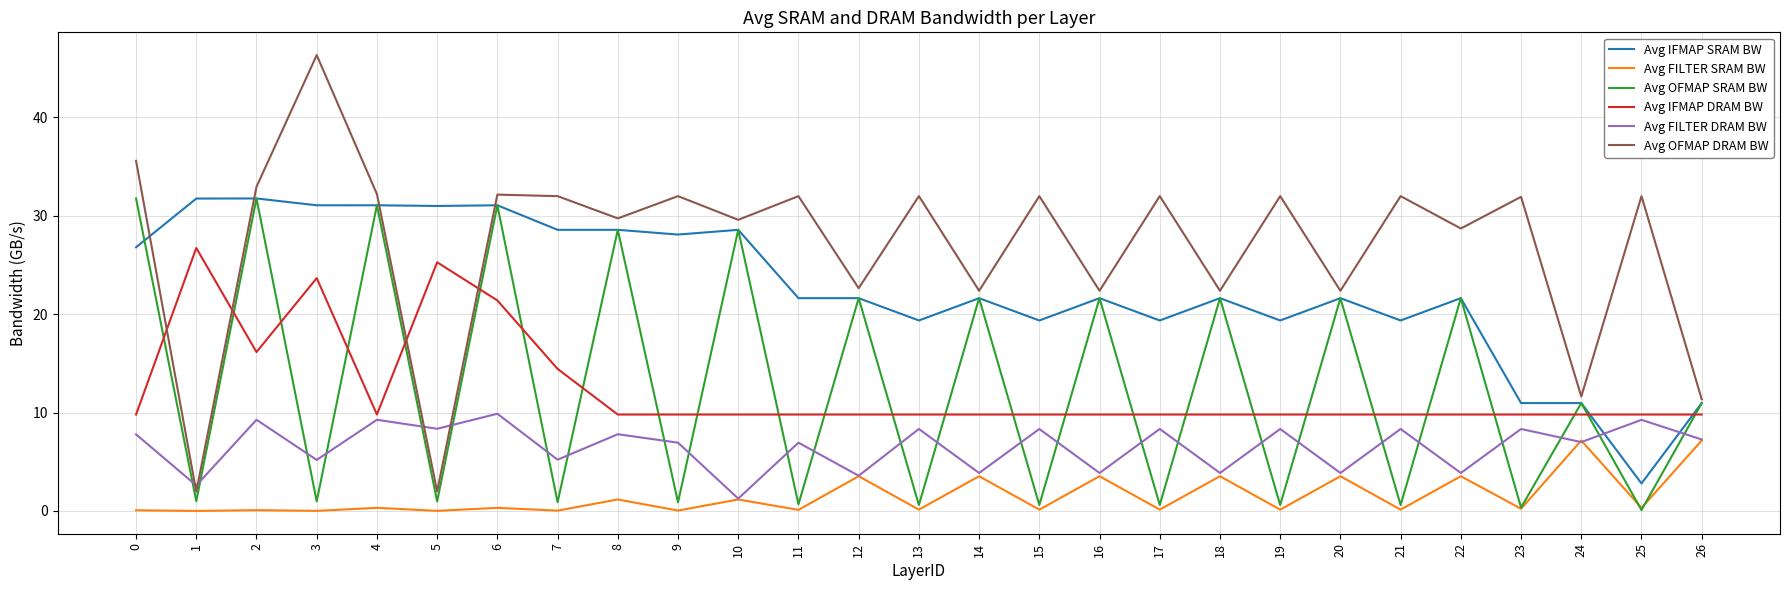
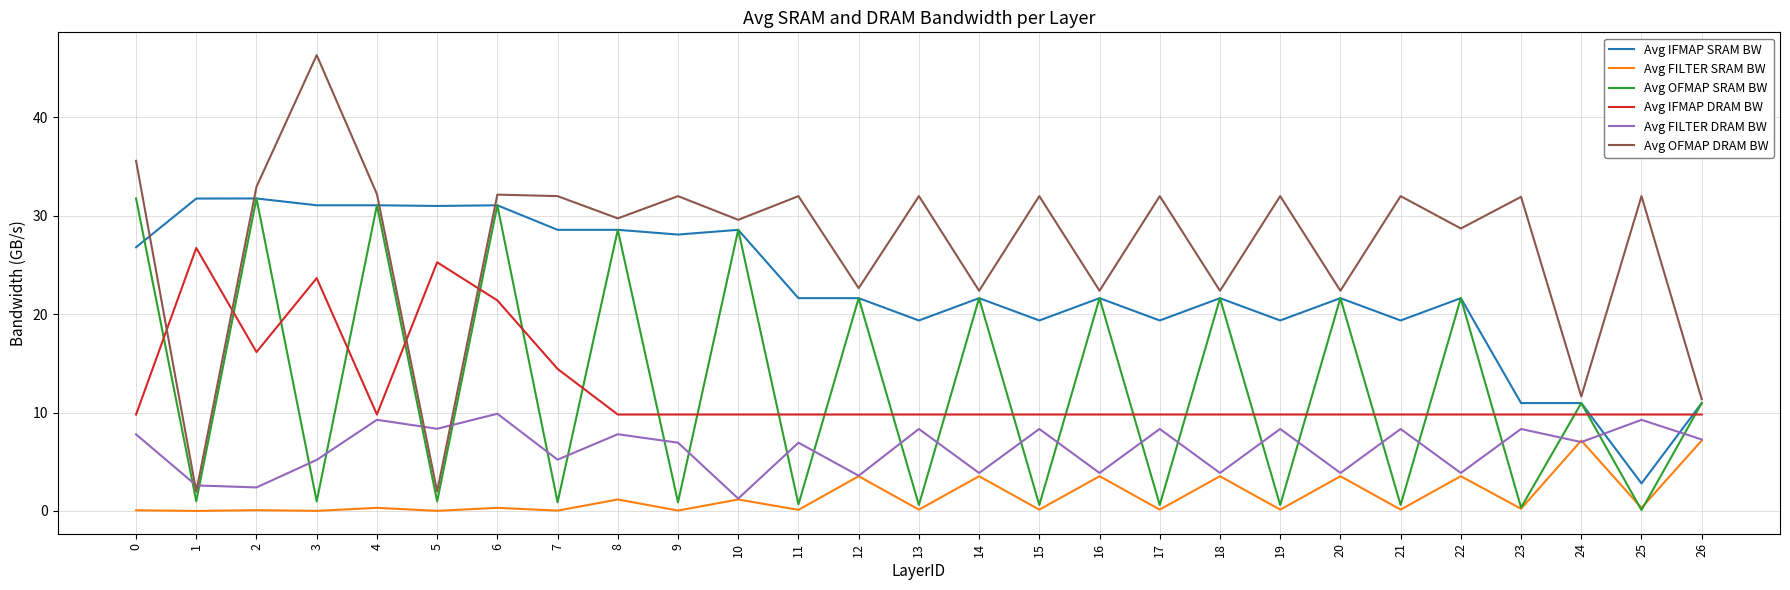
  {
    "Avg IFMAP SRAM BW": {
      "0": 27,
      "1": 32,
      "3": 31,
      "5": 31,
      "7": 29,
      "9": 28,
      "11": 22,
      "13": 19,
      "15": 19,
      "17": 19,
      "19": 19,
      "21": 19,
      "23": 11,
      "25": 3
    },
    "Avg FILTER SRAM BW": {
      "0": 0,
      "1": 0,
      "2": 0,
      "3": 0,
      "4": 0,
      "5": 0,
      "6": 0,
      "7": 0,
      "8": 1,
      "9": 0,
      "11": 0,
      "13": 0,
      "14": 4,
      "15": 0,
      "16": 4,
      "17": 0,
      "18": 4,
      "19": 0,
      "20": 4,
      "21": 0,
      "22": 4
    },
    "Avg OFMAP SRAM BW": {
      "0": 32,
      "1": 1,
      "3": 1,
      "5": 1,
      "7": 1,
      "9": 1,
      "11": 1,
      "13": 1,
      "15": 1,
      "17": 1,
      "19": 1,
      "21": 1
    },
    "Avg IFMAP DRAM BW": {
      "0": 10,
      "1": 27,
      "2": 16,
      "3": 24,
      "4": 10,
      "5": 25,
      "6": 21,
      "7": 14,
      "8": 10,
      "9": 10,
      "10": 10,
      "11": 10,
      "12": 10,
      "13": 10,
      "14": 10,
      "15": 10,
      "16": 10,
      "17": 10,
      "18": 10,
      "19": 10,
      "20": 10,
      "21": 10,
      "22": 10,
      "23": 10,
      "24": 10,
      "25": 10,
      "26": 10
    },
    "Avg FILTER DRAM BW": {
      "0": 8,
      "1": 3,
-     "2": 9,
+     "2": 2,
      "3": 5,
      "4": 9,
      "5": 8,
      "6": 10,
      "7": 5,
      "8": 8,
      "9": 7,
      "11": 7,
      "13": 8,
      "14": 4,
      "15": 8,
      "16": 4,
      "17": 8,
      "18": 4,
      "19": 8,
      "20": 4,
      "21": 8,
      "22": 4,
      "23": 8,
      "25": 9
    },
    "Avg OFMAP DRAM BW": {
      "0": 36,
      "1": 2,
      "2": 33,
      "3": 46,
      "4": 32,
      "5": 2,
      "6": 32,
      "7": 32,
      "8": 30,
      "9": 32,
      "10": 30,
      "11": 32,
      "12": 23,
      "13": 32,
      "14": 22,
      "15": 32,
      "16": 22,
      "17": 32,
      "18": 22,
      "19": 32,
      "20": 22,
      "21": 32,
      "22": 29,
      "23": 32,
      "24": 12,
      "25": 32,
      "26": 11
    }
  }
